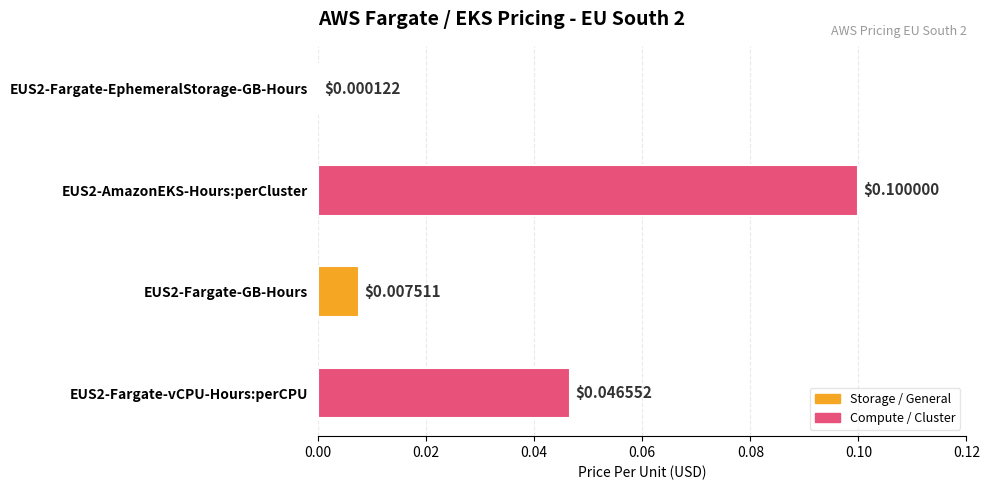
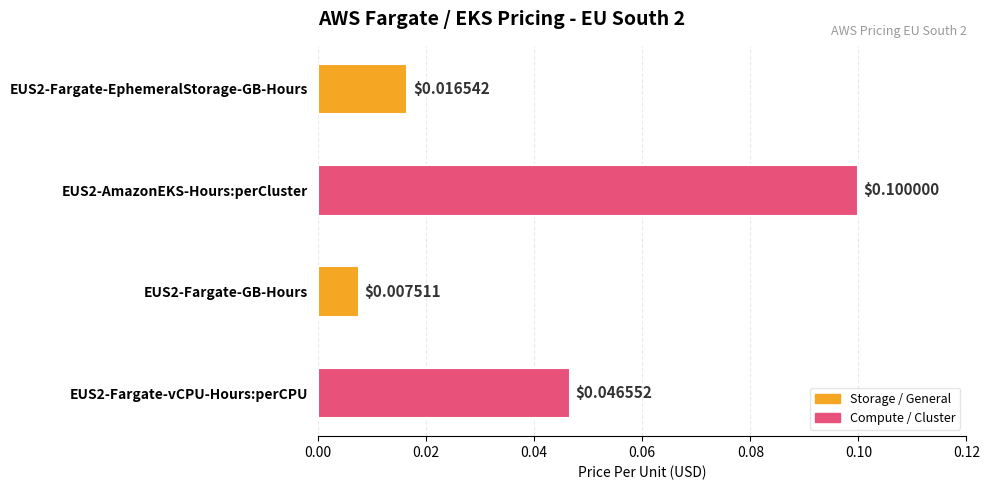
  {
-   "EUS2-Fargate-EphemeralStorage-GB-Hours": "$0.000122",
+   "EUS2-Fargate-EphemeralStorage-GB-Hours": "$0.016542",
    "EUS2-AmazonEKS-Hours:perCluster": "$0.100000",
    "EUS2-Fargate-GB-Hours": "$0.007511",
    "EUS2-Fargate-vCPU-Hours:perCPU": "$0.046552"
  }
